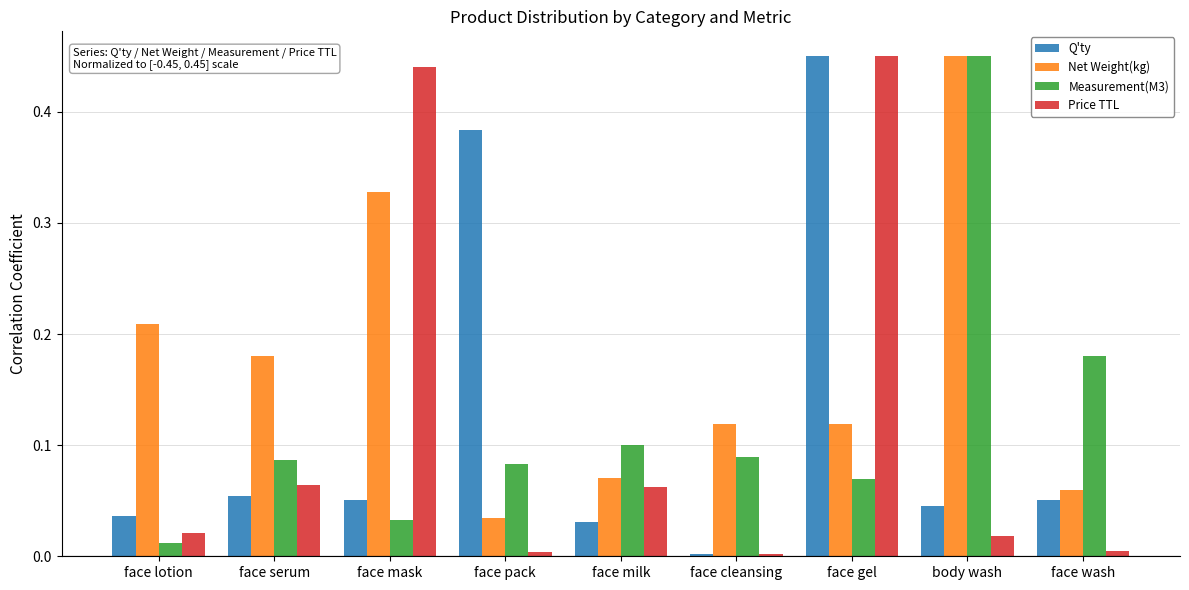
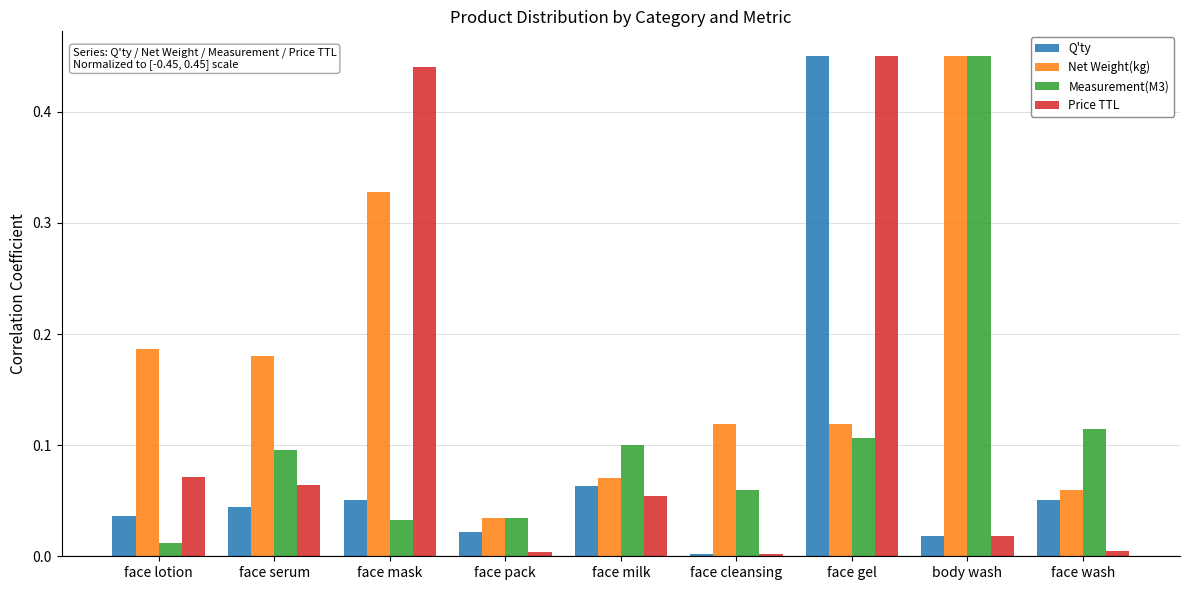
  {
    "Q'ty": {
      "face lotion": 0.037,
-     "face serum": 0.054,
+     "face serum": 0.044,
      "face mask": 0.050,
-     "face pack": 0.384,
-     "face milk": 0.031,
+     "face pack": 0.022,
+     "face milk": 0.063,
      "face gel": 0.450,
-     "body wash": 0.045,
+     "body wash": 0.018,
      "face wash": 0.051
    },
    "Net Weight(kg)": {
-     "face lotion": 0.209,
+     "face lotion": 0.187,
      "face serum": 0.181,
      "face mask": 0.328,
      "face pack": 0.034,
      "face milk": 0.070,
      "face cleansing": 0.119,
      "face gel": 0.119,
      "body wash": 0.450,
      "face wash": 0.060
    },
    "Measurement(M3)": {
      "face lotion": 0.012,
-     "face serum": 0.087,
+     "face serum": 0.096,
      "face mask": 0.033,
-     "face pack": 0.083,
+     "face pack": 0.034,
      "face milk": 0.100,
-     "face cleansing": 0.090,
-     "face gel": 0.069,
+     "face cleansing": 0.060,
+     "face gel": 0.107,
      "body wash": 0.450,
-     "face wash": 0.180
+     "face wash": 0.114
    },
    "Price TTL": {
-     "face lotion": 0.021,
+     "face lotion": 0.071,
      "face serum": 0.064,
      "face mask": 0.440,
      "face pack": 0.004,
-     "face milk": 0.062,
+     "face milk": 0.055,
      "face gel": 0.450,
      "body wash": 0.019,
      "face wash": 0.005
    }
  }
